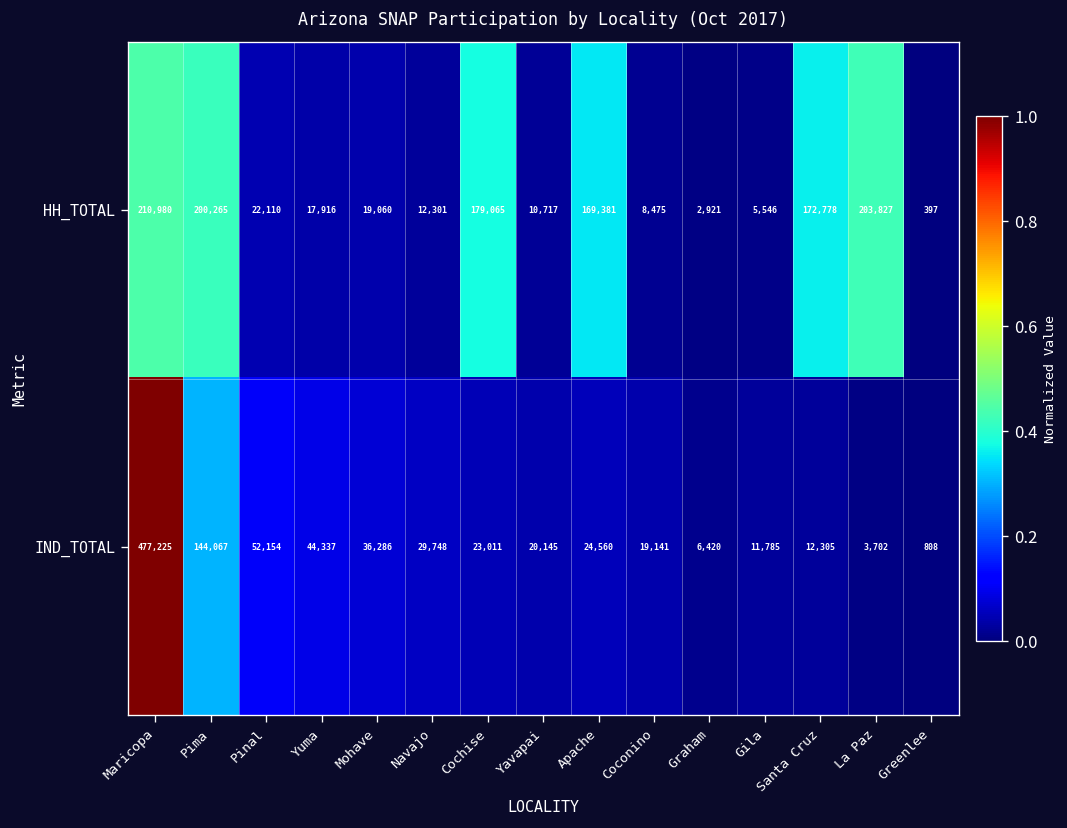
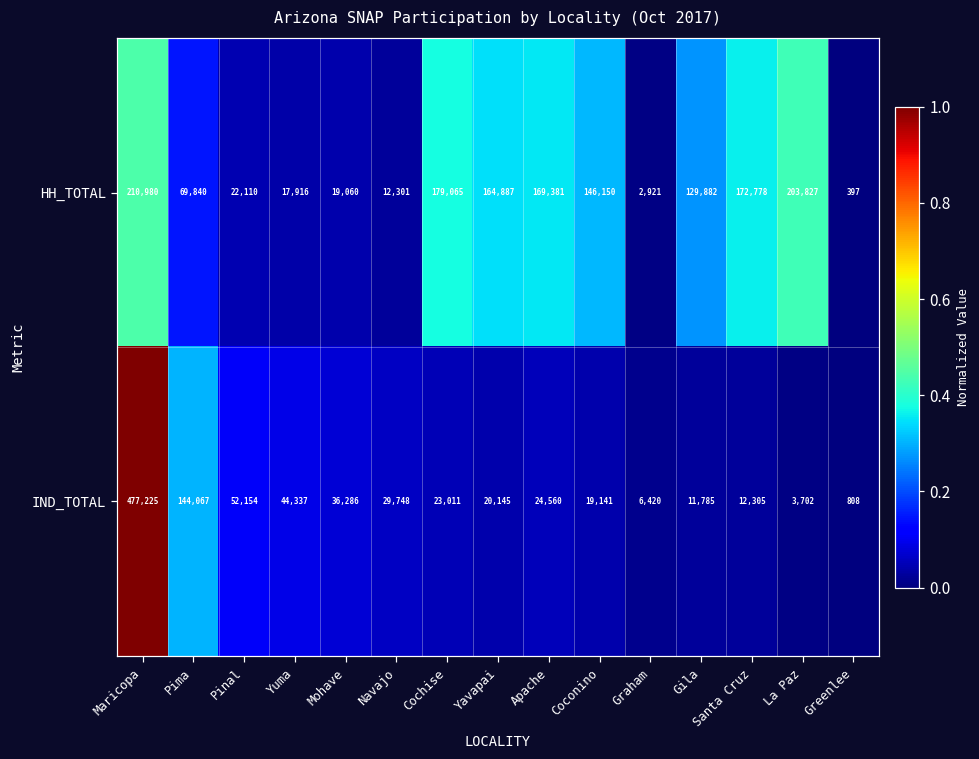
  {
    "HH_TOTAL": {
      "Maricopa": "210,980",
-     "Pima": "200,265",
+     "Pima": "69,840",
      "Pinal": "22,110",
      "Yuma": "17,916",
      "Mohave": "19,060",
      "Navajo": "12,301",
      "Cochise": "179,065",
-     "Yavapai": "10,717",
+     "Yavapai": "164,887",
      "Apache": "169,381",
-     "Coconino": "8,475",
+     "Coconino": "146,150",
      "Graham": "2,921",
-     "Gila": "5,546",
+     "Gila": "129,882",
      "Santa Cruz": "172,778",
      "La Paz": "203,827",
      "Greenlee": "397"
    },
    "IND_TOTAL": {
      "Maricopa": "477,225",
      "Pima": "144,067",
      "Pinal": "52,154",
      "Yuma": "44,337",
      "Mohave": "36,286",
      "Navajo": "29,748",
      "Cochise": "23,011",
      "Yavapai": "20,145",
      "Apache": "24,560",
      "Coconino": "19,141",
      "Graham": "6,420",
      "Gila": "11,785",
      "Santa Cruz": "12,305",
      "La Paz": "3,702",
      "Greenlee": "808"
    }
  }
